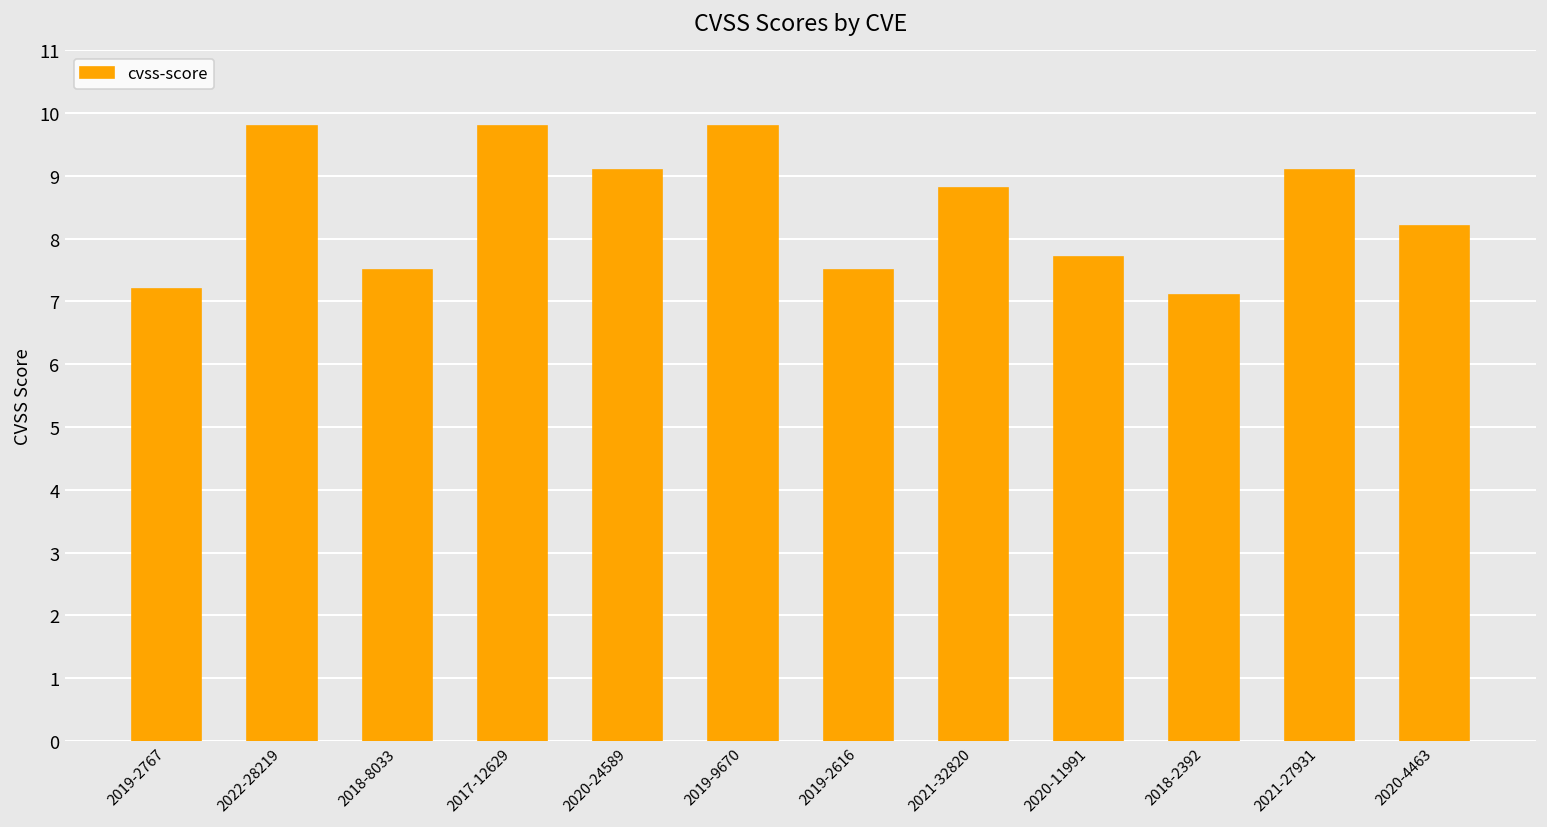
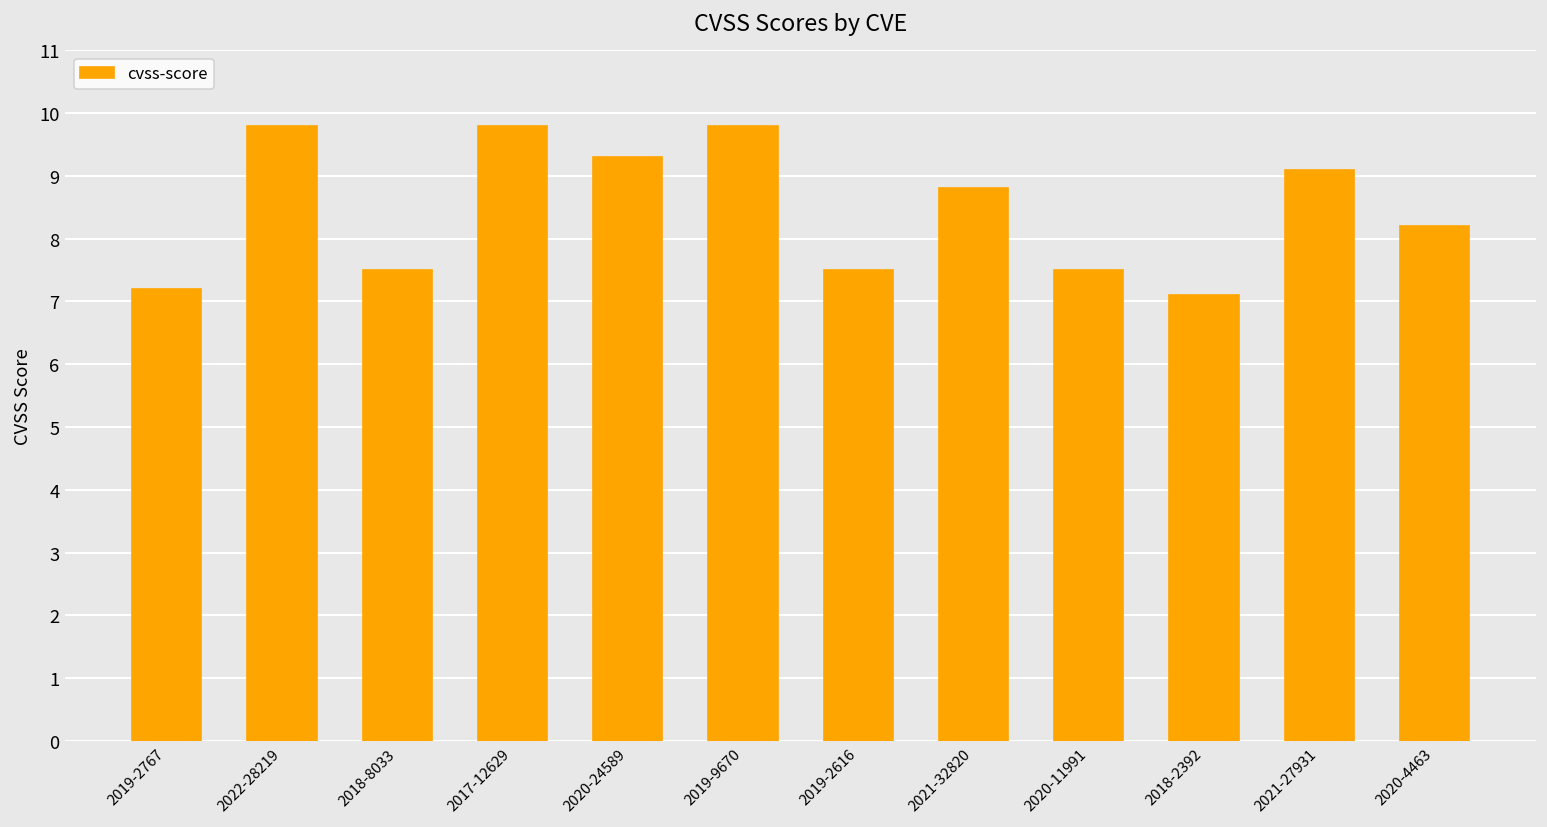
  {
    "2019-2767": 7.2,
    "2022-28219": 9.8,
    "2018-8033": 7.5,
    "2017-12629": 9.8,
-   "2020-24589": 9.1,
+   "2020-24589": 9.3,
    "2019-9670": 9.8,
    "2019-2616": 7.5,
    "2021-32820": 8.8,
-   "2020-11991": 7.7,
+   "2020-11991": 7.5,
    "2018-2392": 7.1,
    "2021-27931": 9.1,
    "2020-4463": 8.2
  }
